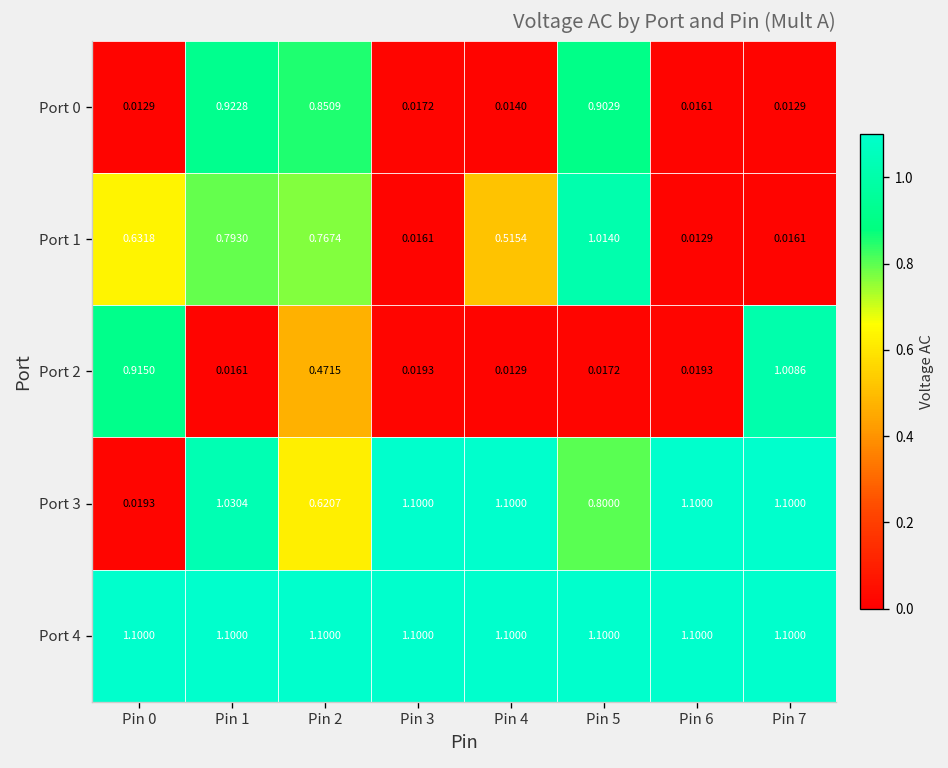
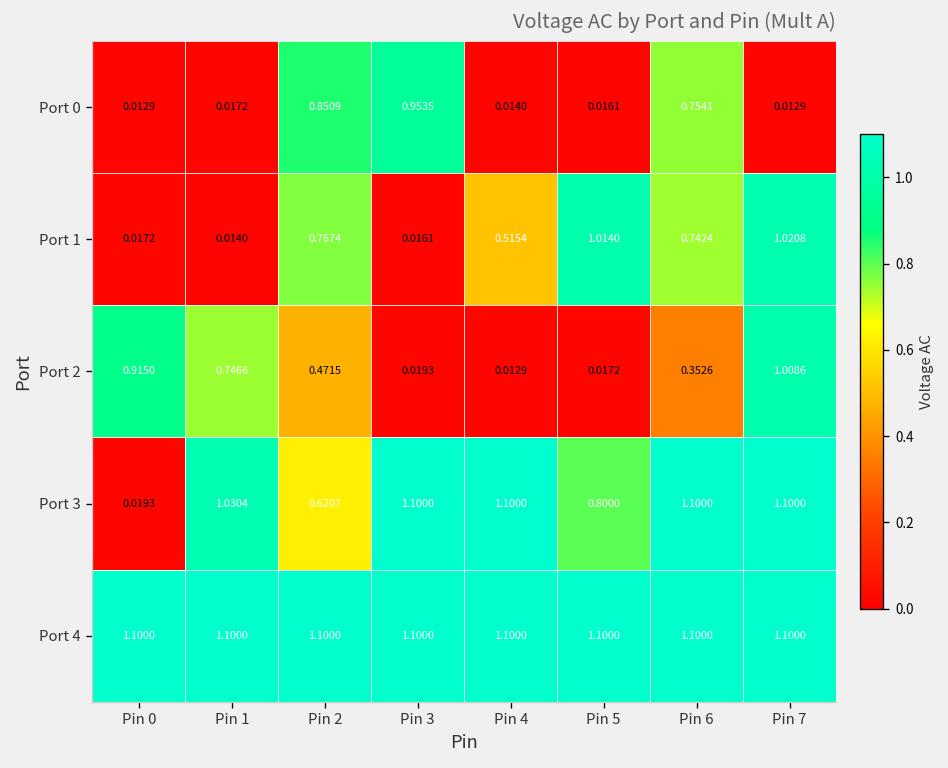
  {
    "Port 0": {
      "Pin 0": 0.0129,
-     "Pin 1": 0.9228,
+     "Pin 1": 0.0172,
      "Pin 2": 0.8509,
-     "Pin 3": 0.0172,
+     "Pin 3": 0.9535,
      "Pin 4": 0.0140,
-     "Pin 5": 0.9029,
-     "Pin 6": 0.0161,
+     "Pin 5": 0.0161,
+     "Pin 6": 0.7541,
      "Pin 7": 0.0129
    },
    "Port 1": {
-     "Pin 0": 0.6318,
-     "Pin 1": 0.7930,
+     "Pin 0": 0.0172,
+     "Pin 1": 0.0140,
      "Pin 2": 0.7674,
      "Pin 3": 0.0161,
      "Pin 4": 0.5154,
      "Pin 5": 1.0140,
-     "Pin 6": 0.0129,
-     "Pin 7": 0.0161
+     "Pin 6": 0.7424,
+     "Pin 7": 1.0208
    },
    "Port 2": {
      "Pin 0": 0.9150,
-     "Pin 1": 0.0161,
+     "Pin 1": 0.7466,
      "Pin 2": 0.4715,
      "Pin 3": 0.0193,
      "Pin 4": 0.0129,
      "Pin 5": 0.0172,
-     "Pin 6": 0.0193,
+     "Pin 6": 0.3526,
      "Pin 7": 1.0086
    },
    "Port 3": {
      "Pin 0": 0.0193,
      "Pin 1": 1.0304,
      "Pin 2": 0.6207,
      "Pin 3": 1.1000,
      "Pin 4": 1.1000,
      "Pin 5": 0.8000,
      "Pin 6": 1.1000,
      "Pin 7": 1.1000
    },
    "Port 4": {
      "Pin 0": 1.1000,
      "Pin 1": 1.1000,
      "Pin 2": 1.1000,
      "Pin 3": 1.1000,
      "Pin 4": 1.1000,
      "Pin 5": 1.1000,
      "Pin 6": 1.1000,
      "Pin 7": 1.1000
    }
  }
